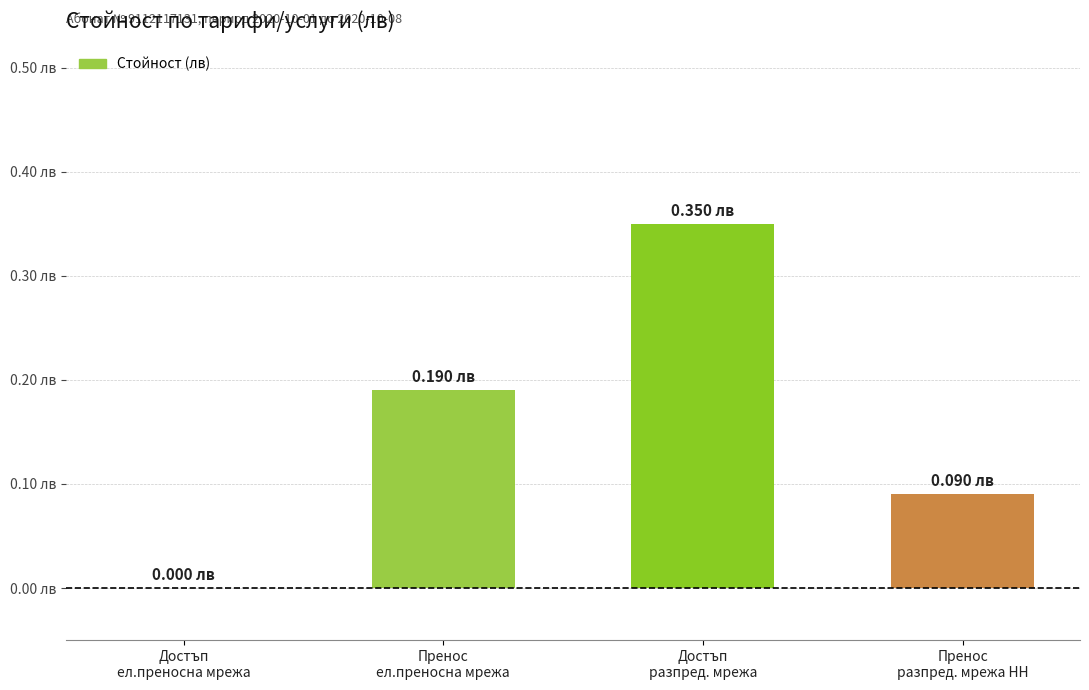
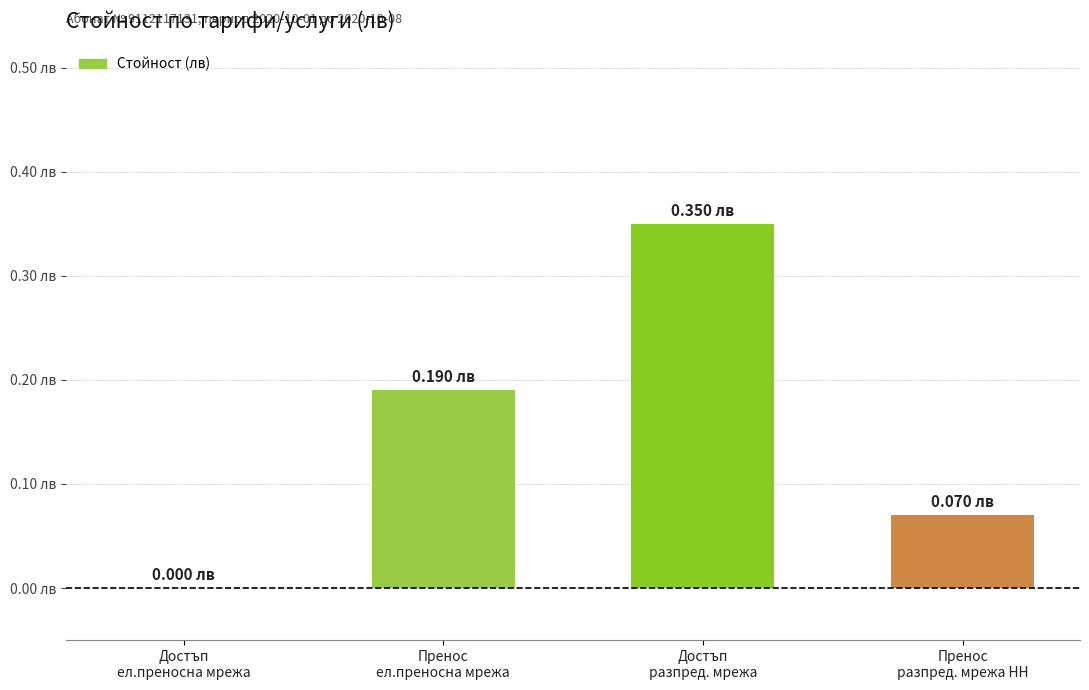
  {
    "Достъп ел.преносна мрежа": 0.000,
    "Пренос ел.преносна мрежа": 0.190,
    "Достъп разпред. мрежа": 0.350,
-   "Пренос разпред. мрежа НН": 0.090
+   "Пренос разпред. мрежа НН": 0.070
  }
